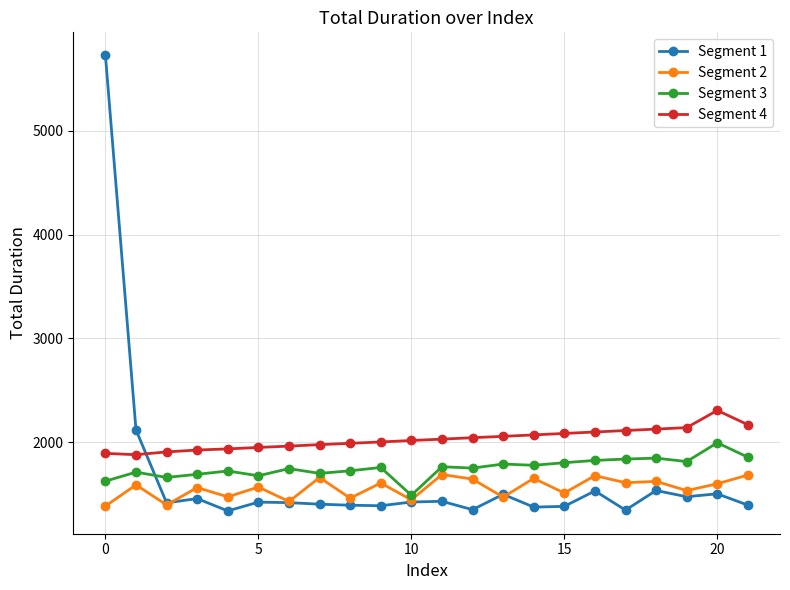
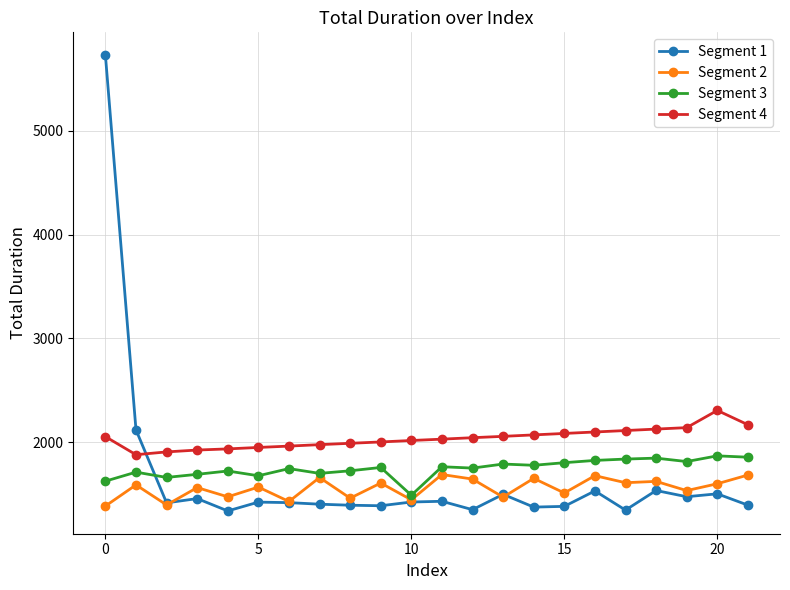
  {
    "Segment 1": {
      "0": 5730,
      "5": 1420,
      "15": 1380,
      "20": 1500
    },
    "Segment 2": {
      "0": 1380,
      "5": 1570,
      "15": 1510,
      "20": 1600
    },
    "Segment 3": {
      "0": 1620,
      "5": 1680,
      "10": 1490,
      "15": 1800,
-     "20": 1990
+     "20": 1870
    },
    "Segment 4": {
-     "0": 1890,
+     "0": 2050,
      "5": 1950,
      "10": 2020,
      "15": 2080,
      "20": 2310
    }
  }
